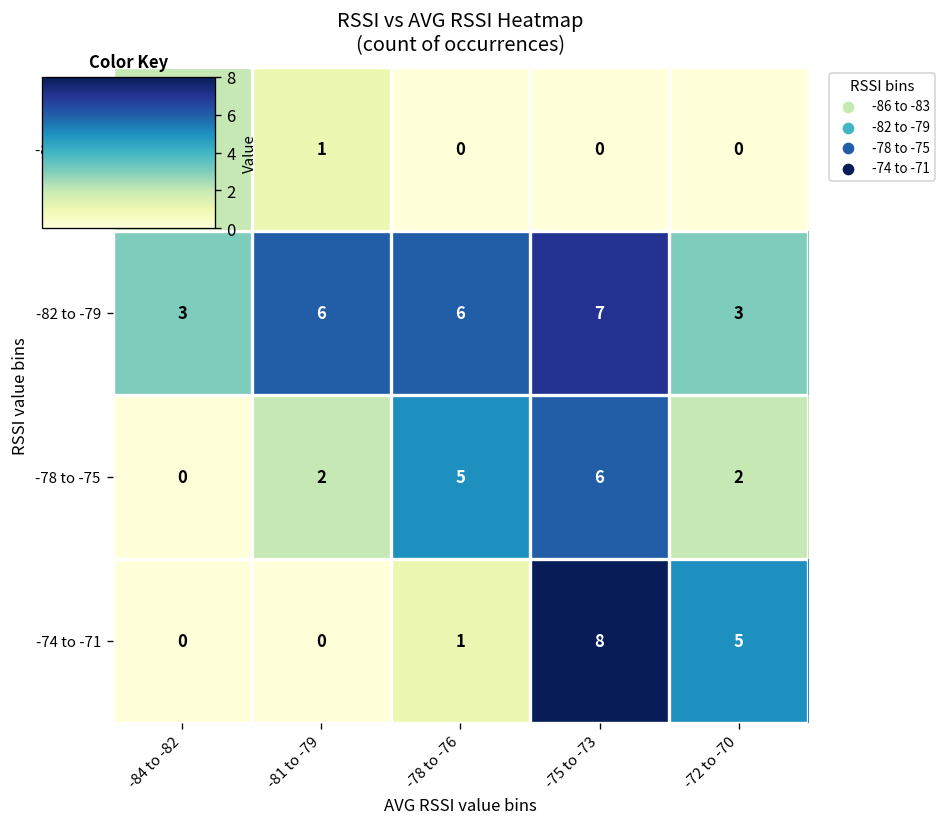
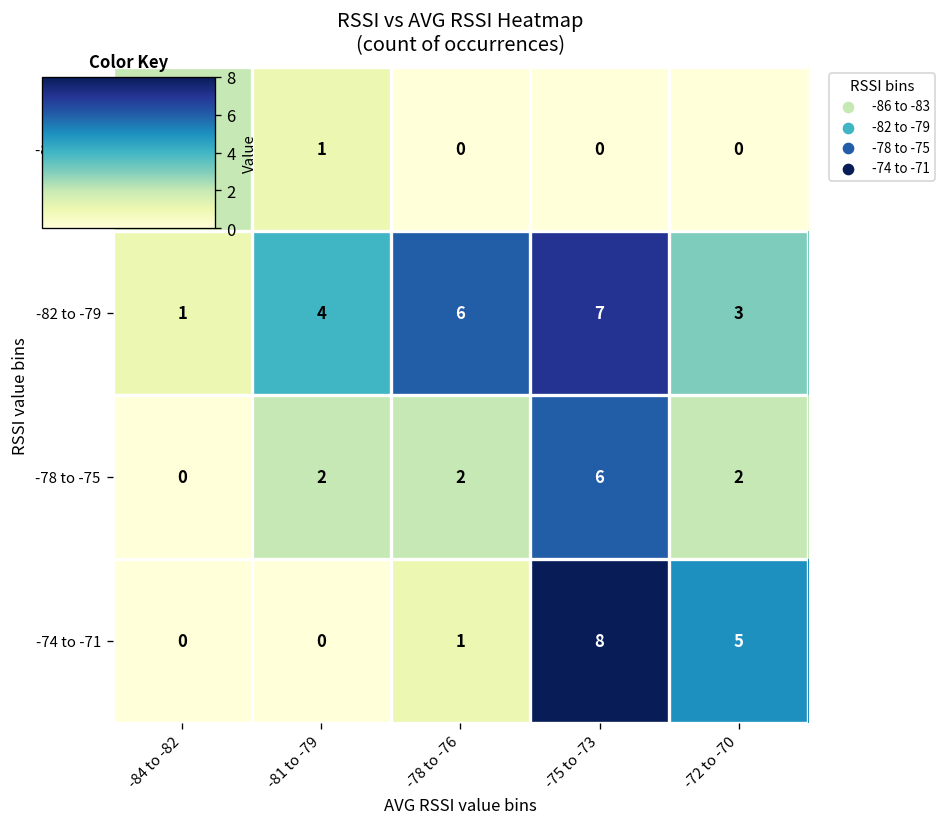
  {
    "-82 to -79": {
-     "-84 to -82": 3,
-     "-81 to -79": 6,
+     "-84 to -82": 1,
+     "-81 to -79": 4,
      "-78 to -76": 6,
      "-75 to -73": 7,
      "-72 to -70": 3
    },
    "-78 to -75": {
      "-84 to -82": 0,
      "-81 to -79": 2,
-     "-78 to -76": 5,
+     "-78 to -76": 2,
      "-75 to -73": 6,
      "-72 to -70": 2
    },
    "-74 to -71": {
      "-84 to -82": 0,
      "-81 to -79": 0,
      "-78 to -76": 1,
      "-75 to -73": 8,
      "-72 to -70": 5
    }
  }
